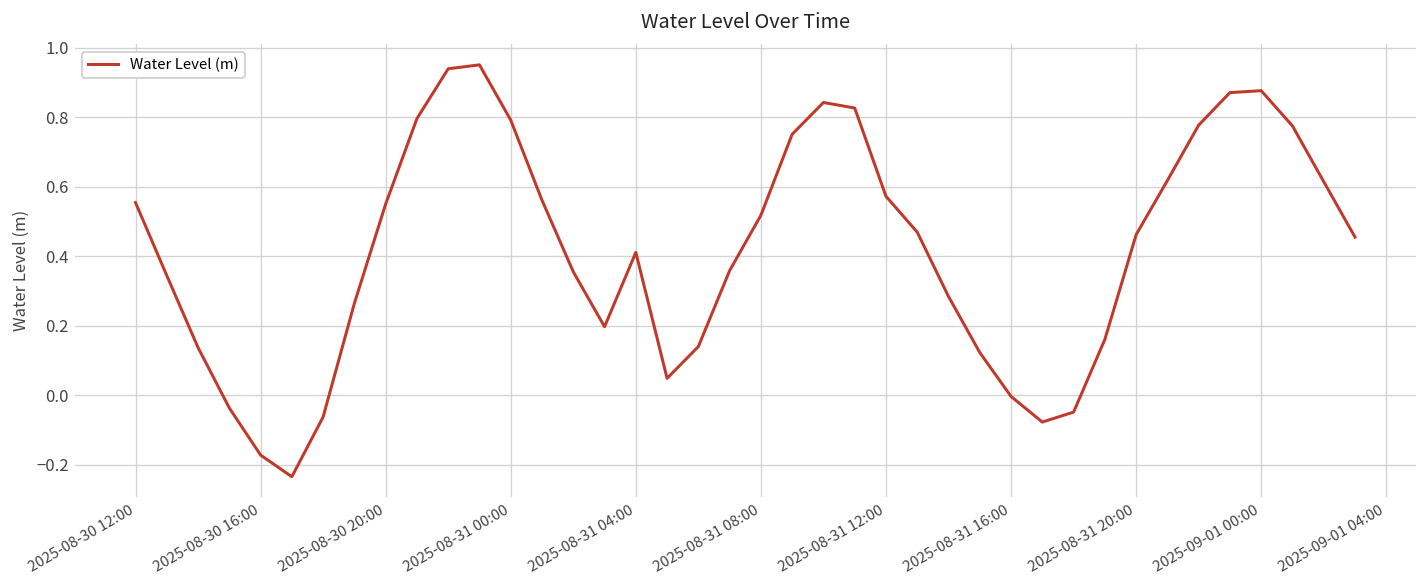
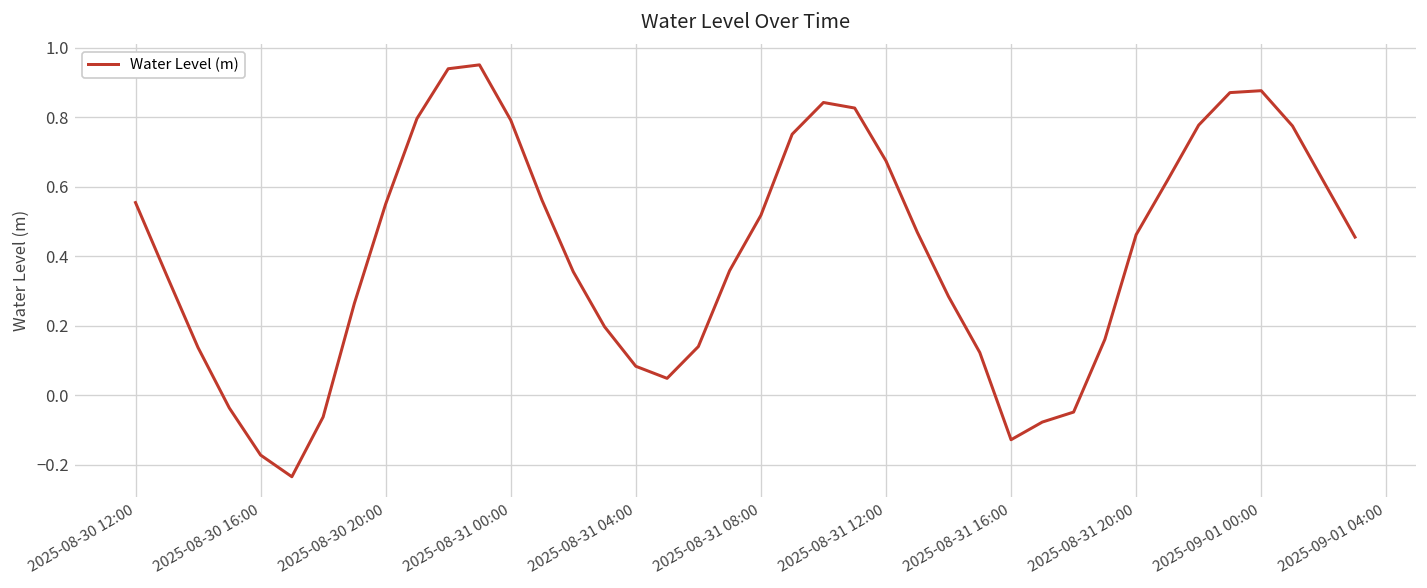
  {
    "2025-08-30 12:00": 0.55,
    "2025-08-30 16:00": -0.17,
    "2025-08-30 20:00": 0.55,
    "2025-08-31 00:00": 0.79,
-   "2025-08-31 04:00": 0.41,
+   "2025-08-31 04:00": 0.08,
    "2025-08-31 08:00": 0.52,
-   "2025-08-31 12:00": 0.57,
-   "2025-08-31 16:00": 0.00,
+   "2025-08-31 12:00": 0.67,
+   "2025-08-31 16:00": -0.13,
    "2025-08-31 20:00": 0.46,
    "2025-09-01 00:00": 0.88
  }
